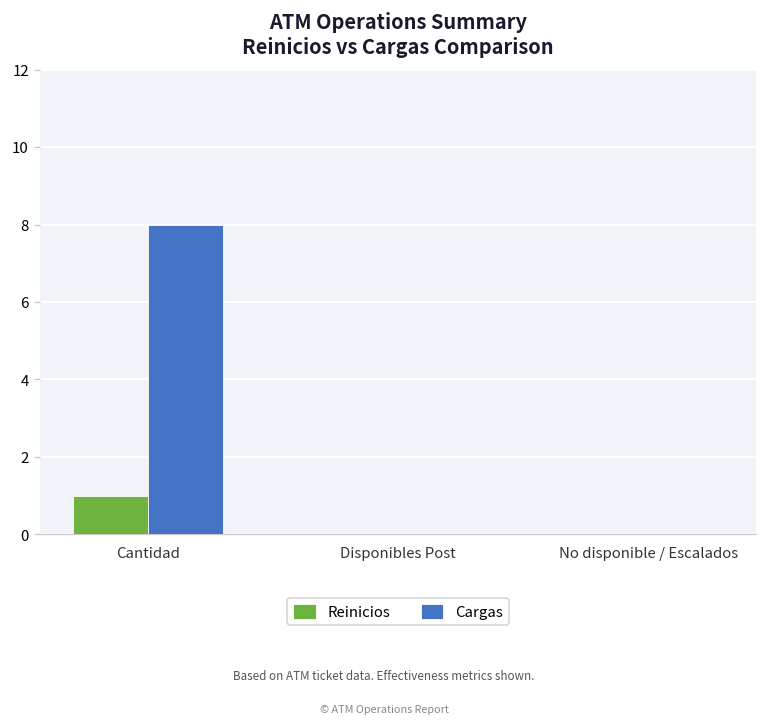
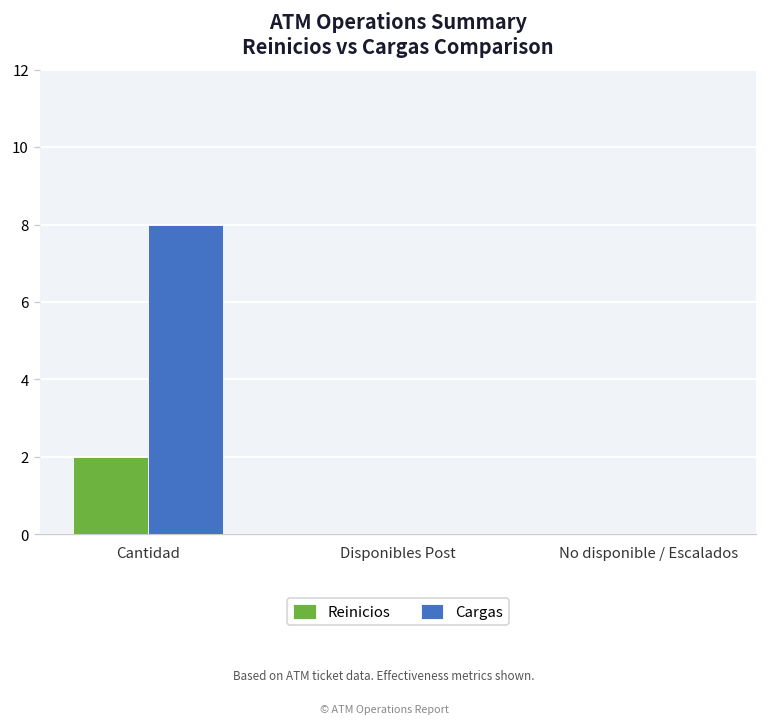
  {
    "Reinicios": {
-     "Cantidad": 1,
+     "Cantidad": 2,
      "Disponibles Post": 0,
      "No disponible / Escalados": 0
    },
    "Cargas": {
      "Cantidad": 8,
      "Disponibles Post": 0,
      "No disponible / Escalados": 0
    }
  }
